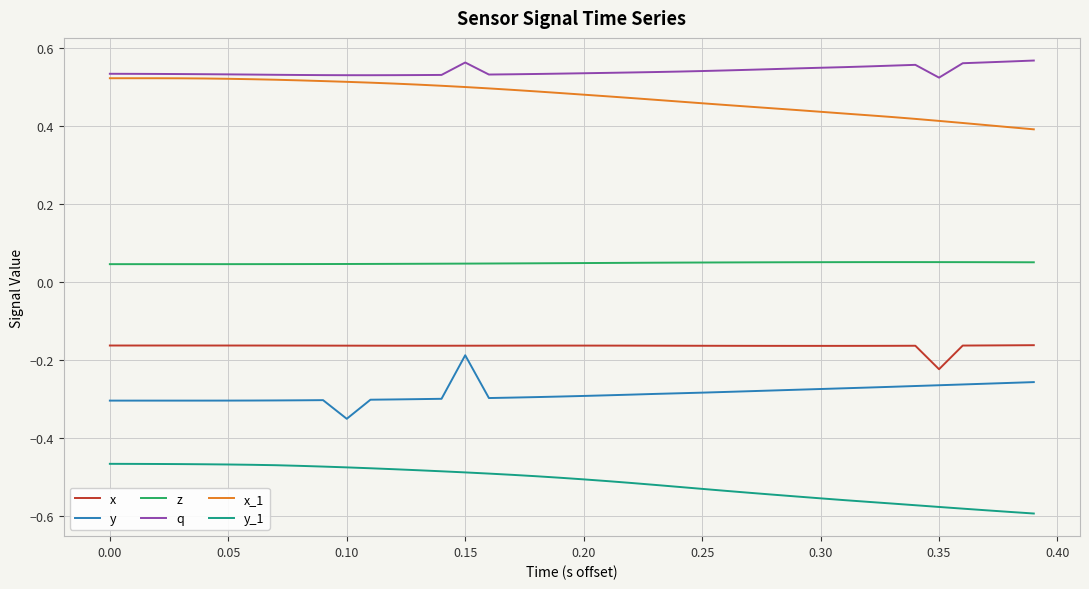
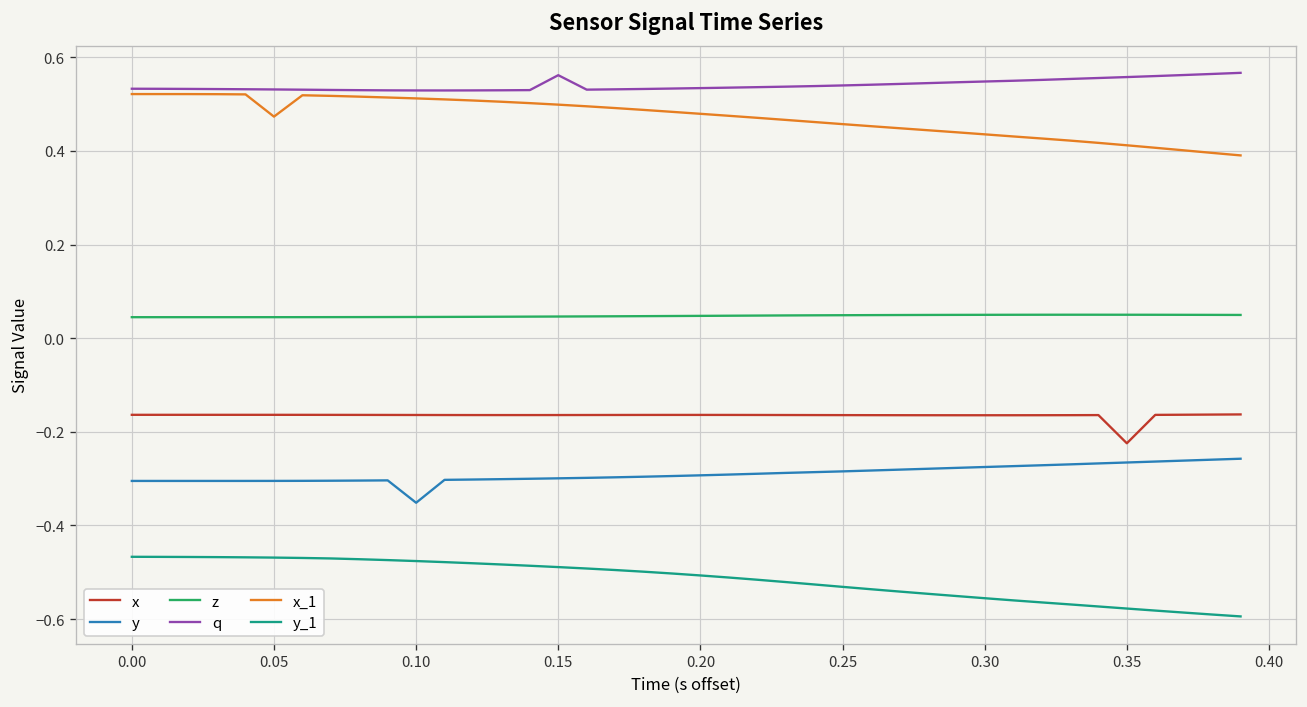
  {
    "x": {
      "0.00": -0.16,
      "0.05": -0.16,
      "0.10": -0.16,
      "0.15": -0.16,
      "0.20": -0.16,
      "0.25": -0.16,
      "0.30": -0.16,
      "0.35": -0.22
    },
    "y": {
      "0.00": -0.30,
      "0.05": -0.30,
      "0.10": -0.35,
-     "0.15": -0.19,
+     "0.15": -0.30,
      "0.20": -0.29,
      "0.25": -0.28,
      "0.30": -0.28,
      "0.35": -0.27
    },
    "q": {
      "0.00": 0.53,
      "0.05": 0.53,
      "0.10": 0.53,
      "0.15": 0.56,
      "0.20": 0.53,
      "0.25": 0.54,
      "0.30": 0.55,
-     "0.35": 0.52
+     "0.35": 0.56
    },
    "x_1": {
      "0.00": 0.52,
-     "0.05": 0.52,
+     "0.05": 0.47,
      "0.10": 0.51,
      "0.15": 0.50,
      "0.20": 0.48,
      "0.25": 0.46,
      "0.30": 0.44,
      "0.35": 0.41
    }
  }
